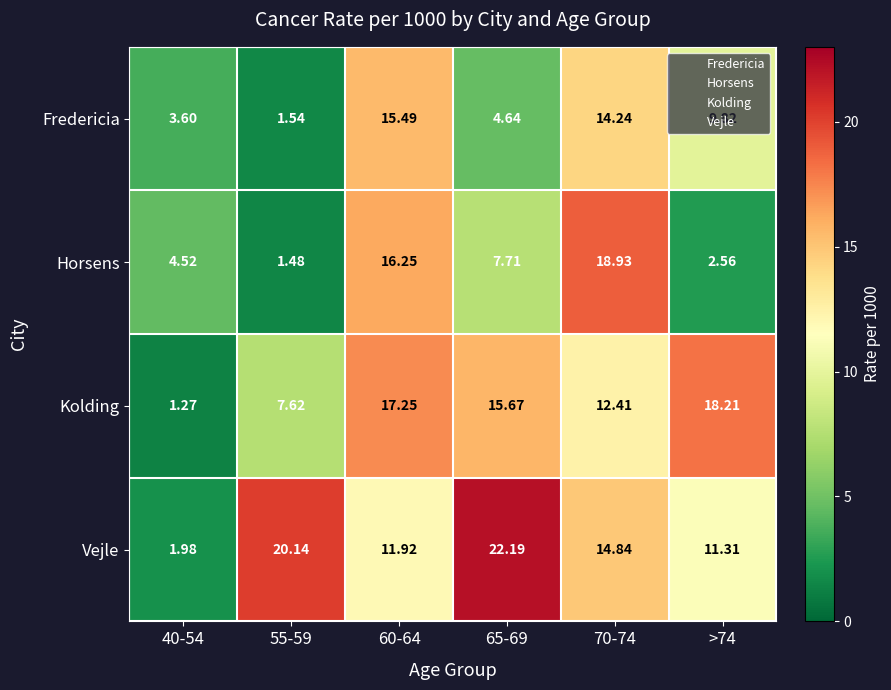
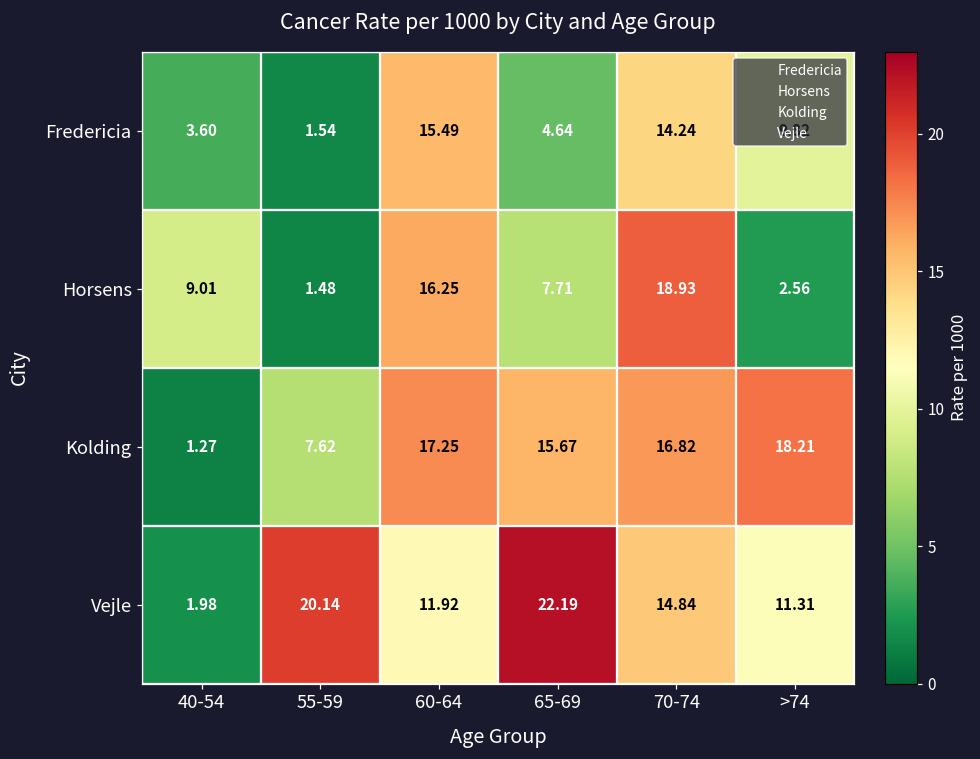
  {
    "Fredericia": {
      "40-54": 3.60,
      "55-59": 1.54,
      "60-64": 15.49,
      "65-69": 4.64,
      "70-74": 14.24
    },
    "Horsens": {
-     "40-54": 4.52,
+     "40-54": 9.01,
      "55-59": 1.48,
      "60-64": 16.25,
      "65-69": 7.71,
      "70-74": 18.93,
      ">74": 2.56
    },
    "Kolding": {
      "40-54": 1.27,
      "55-59": 7.62,
      "60-64": 17.25,
      "65-69": 15.67,
-     "70-74": 12.41,
+     "70-74": 16.82,
      ">74": 18.21
    },
    "Vejle": {
      "40-54": 1.98,
      "55-59": 20.14,
      "60-64": 11.92,
      "65-69": 22.19,
      "70-74": 14.84,
      ">74": 11.31
    }
  }
